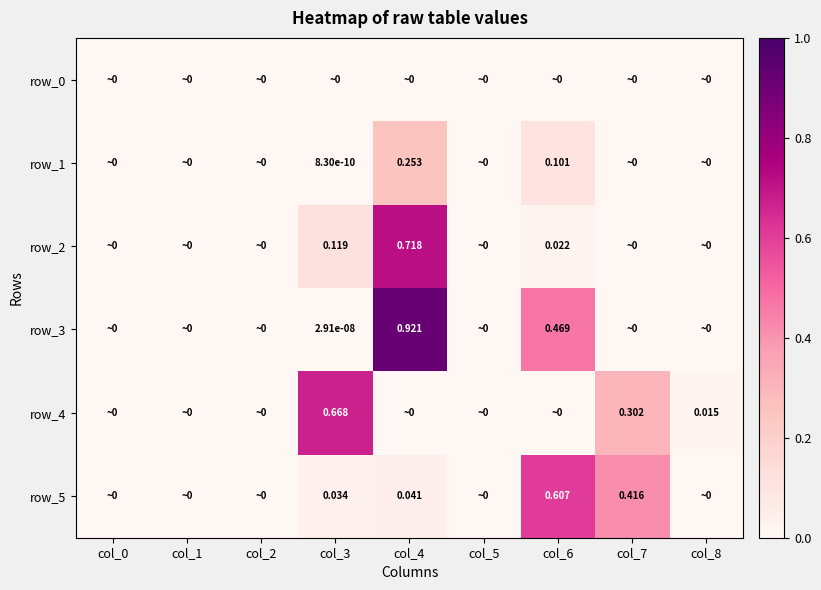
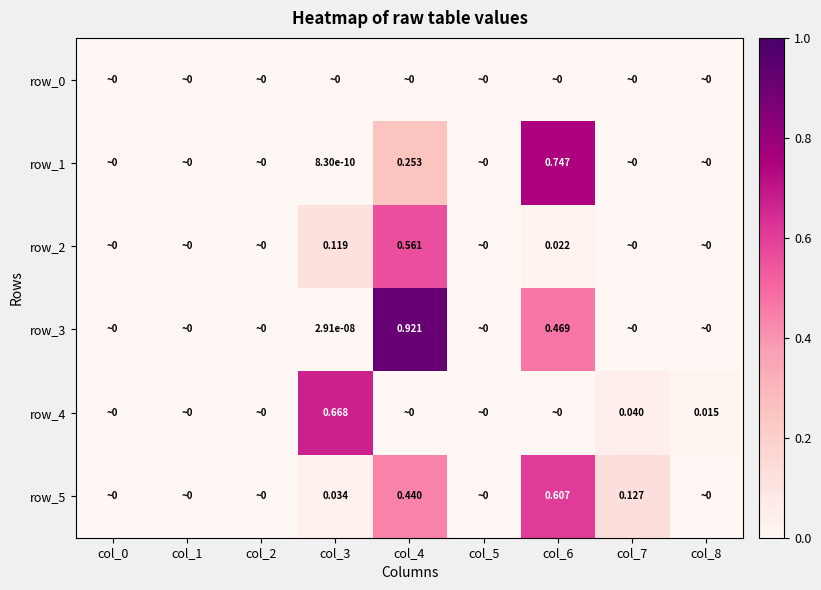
  {
    "row_0": {
      "col_0": "0",
      "col_1": "0",
      "col_2": "0",
      "col_3": "0",
      "col_4": "0",
      "col_5": "0",
      "col_6": "0",
      "col_7": "0",
      "col_8": "0"
    },
    "row_1": {
      "col_0": "0",
      "col_1": "0",
      "col_2": "0",
      "col_3": "8.30e-10",
      "col_4": "0.253",
      "col_5": "0",
-     "col_6": "0.101",
+     "col_6": "0.747",
      "col_7": "0",
      "col_8": "0"
    },
    "row_2": {
      "col_0": "0",
      "col_1": "0",
      "col_2": "0",
      "col_3": "0.119",
-     "col_4": "0.718",
+     "col_4": "0.561",
      "col_5": "0",
      "col_6": "0.022",
      "col_7": "0",
      "col_8": "0"
    },
    "row_3": {
      "col_0": "0",
      "col_1": "0",
      "col_2": "0",
      "col_3": "2.91e-08",
      "col_4": "0.921",
      "col_5": "0",
      "col_6": "0.469",
      "col_7": "0",
      "col_8": "0"
    },
    "row_4": {
      "col_0": "0",
      "col_1": "0",
      "col_2": "0",
      "col_3": "0.668",
      "col_4": "0",
      "col_5": "0",
      "col_6": "0",
-     "col_7": "0.302",
+     "col_7": "0.040",
      "col_8": "0.015"
    },
    "row_5": {
      "col_0": "0",
      "col_1": "0",
      "col_2": "0",
      "col_3": "0.034",
-     "col_4": "0.041",
+     "col_4": "0.440",
      "col_5": "0",
      "col_6": "0.607",
-     "col_7": "0.416",
+     "col_7": "0.127",
      "col_8": "0"
    }
  }
